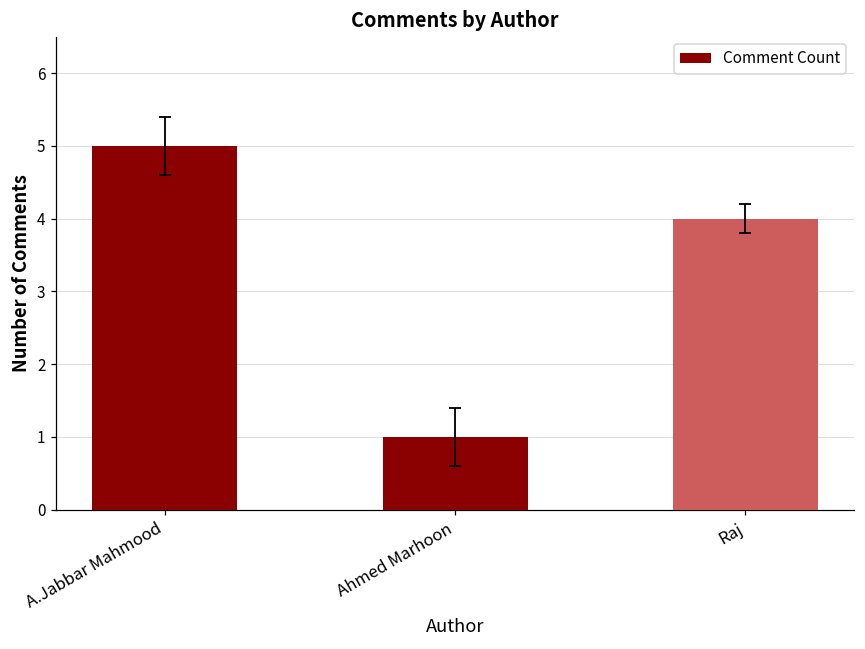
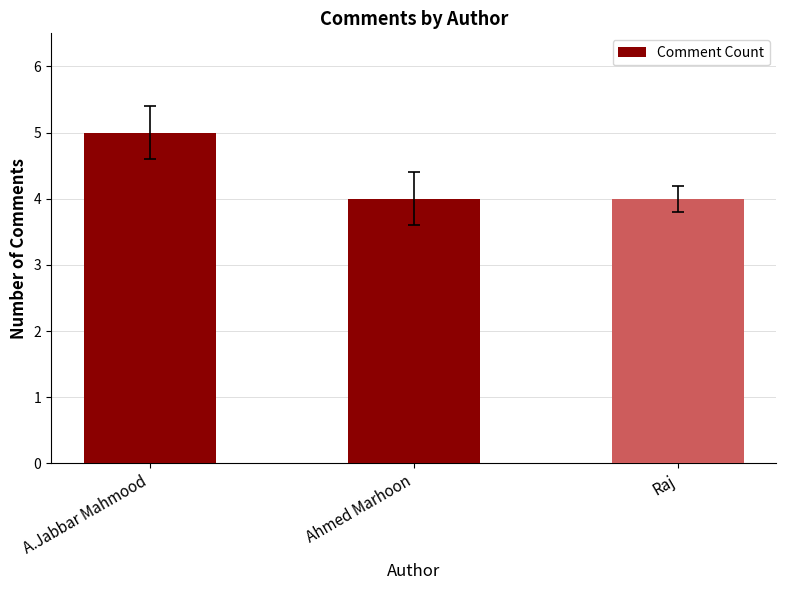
  {
    "Comment Count": {
      "A.Jabbar Mahmood": 5,
-     "Ahmed Marhoon": 1,
+     "Ahmed Marhoon": 4,
      "Raj": 4
    }
  }
